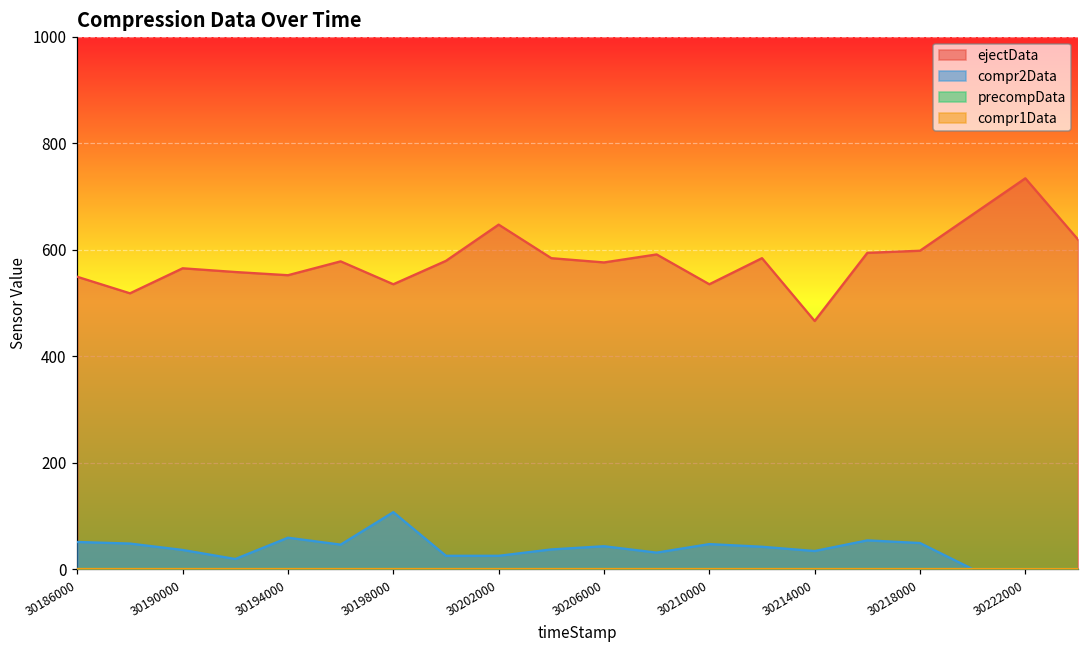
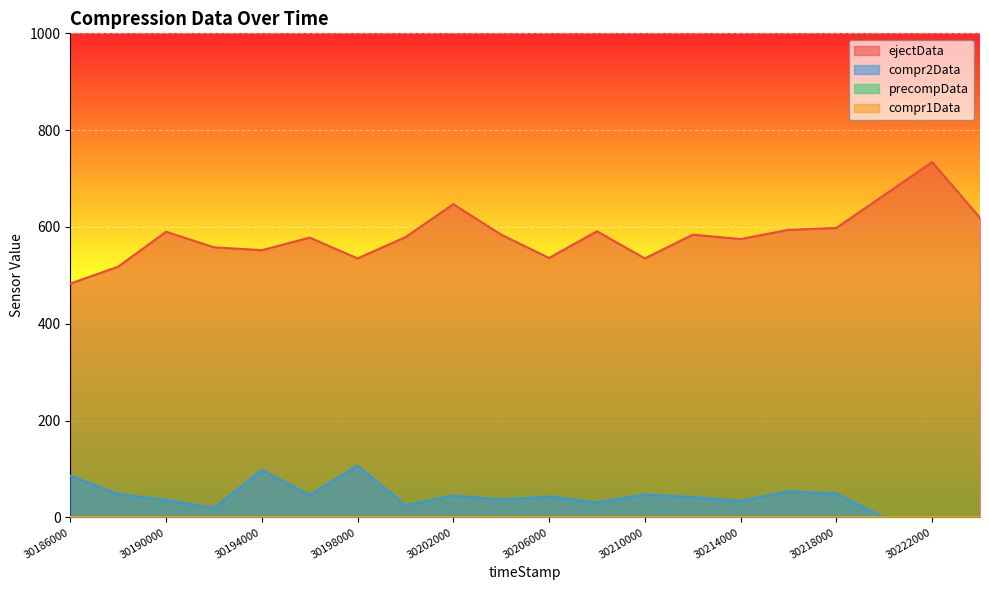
  {
    "ejectData": {
-     "30186000": 550,
-     "30190000": 570,
+     "30186000": 480,
+     "30190000": 590,
      "30194000": 550,
      "30198000": 540,
      "30202000": 650,
-     "30206000": 580,
+     "30206000": 540,
      "30210000": 540,
-     "30214000": 470,
+     "30214000": 580,
      "30218000": 600,
      "30222000": 730
    },
    "compr2Data": {
-     "30186000": 50,
+     "30186000": 90,
      "30190000": 40,
-     "30194000": 60,
+     "30194000": 100,
      "30198000": 110,
-     "30202000": 30,
+     "30202000": 50,
      "30206000": 40,
      "30210000": 50,
      "30214000": 30,
      "30218000": 50
    },
    "compr1Data": {
      "30186000": 0,
      "30190000": 0,
      "30194000": 0,
      "30198000": 0,
      "30202000": 0,
      "30206000": 0,
      "30210000": 0,
      "30214000": 0,
      "30218000": 0
    }
  }
